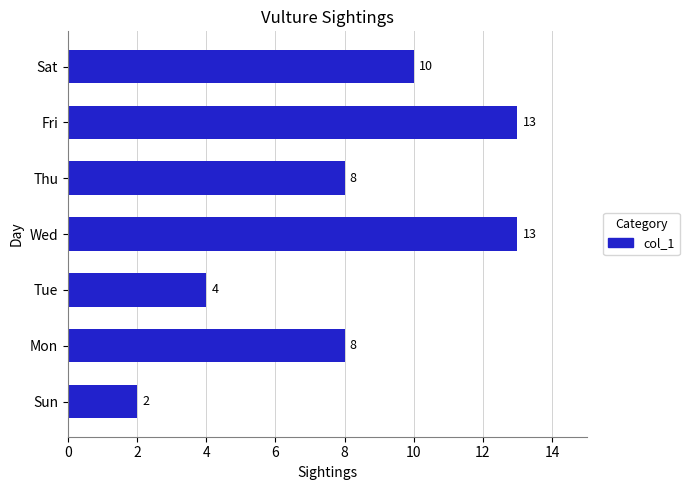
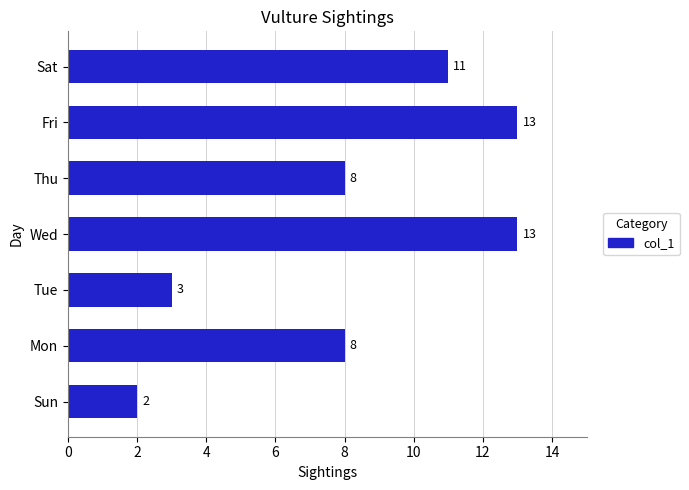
  {
-   "Sat": 10,
+   "Sat": 11,
    "Fri": 13,
    "Thu": 8,
    "Wed": 13,
-   "Tue": 4,
+   "Tue": 3,
    "Mon": 8,
    "Sun": 2
  }
